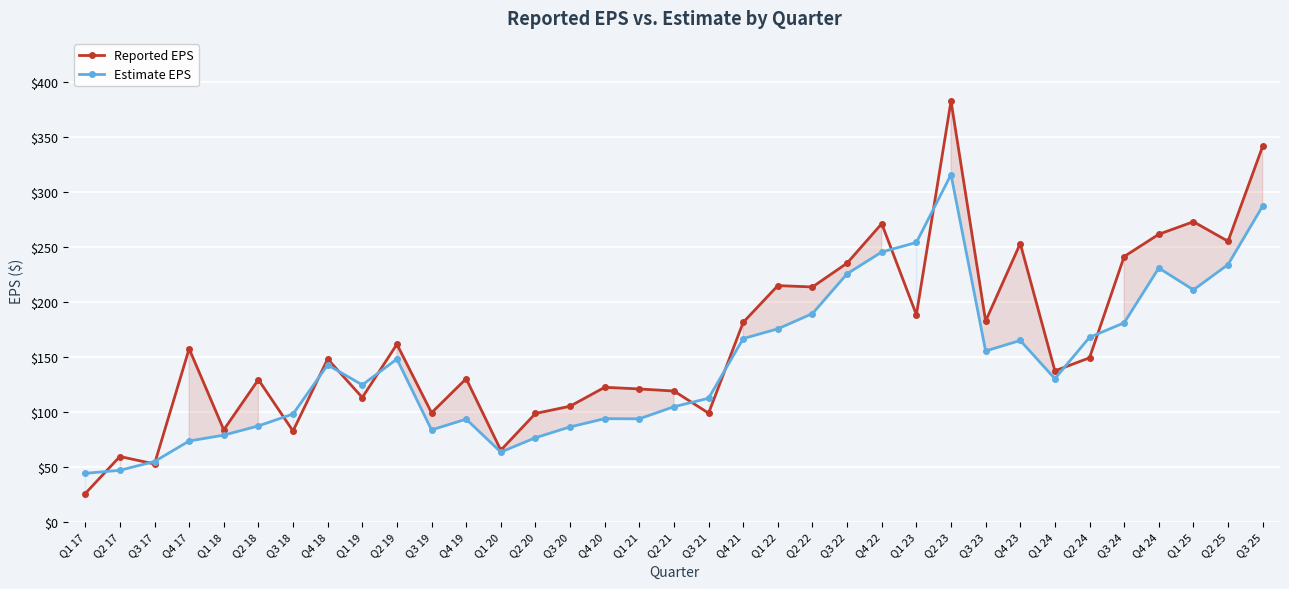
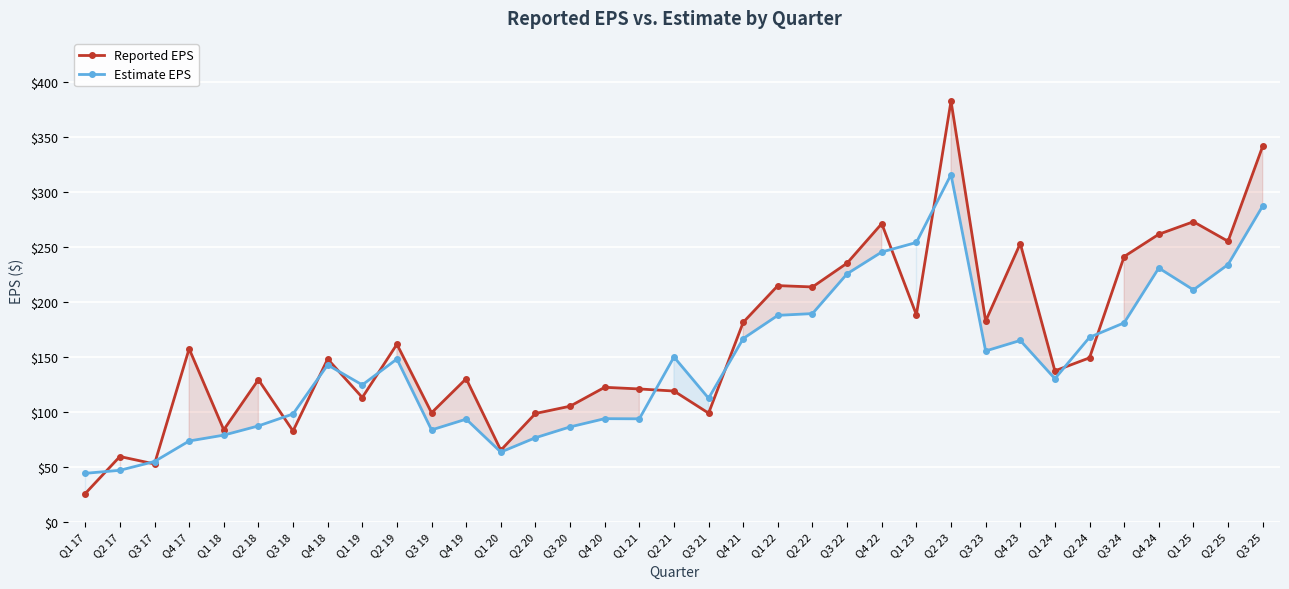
  {
    "Reported EPS": {
      "Q1 17": "$26",
      "Q2 17": "$59",
      "Q4 17": "$158",
      "Q1 18": "$84",
      "Q2 18": "$129",
      "Q3 18": "$83",
      "Q4 18": "$148",
      "Q1 19": "$113",
      "Q2 19": "$162",
      "Q3 19": "$99",
      "Q4 19": "$130",
      "Q2 20": "$99",
      "Q3 20": "$105",
      "Q4 20": "$123",
      "Q1 21": "$121",
      "Q2 21": "$119",
      "Q3 21": "$99",
      "Q4 21": "$182",
      "Q1 22": "$215",
      "Q2 22": "$214",
      "Q3 22": "$236",
      "Q4 22": "$271",
      "Q1 23": "$189",
      "Q2 23": "$383",
      "Q3 23": "$183",
      "Q4 23": "$253",
      "Q1 24": "$137",
      "Q2 24": "$149",
      "Q3 24": "$242",
      "Q4 24": "$262",
      "Q1 25": "$273",
      "Q2 25": "$255",
      "Q3 25": "$342"
    },
    "Estimate EPS": {
      "Q1 17": "$44",
      "Q2 17": "$47",
      "Q4 17": "$74",
      "Q1 18": "$79",
      "Q2 18": "$87",
      "Q3 18": "$98",
      "Q4 18": "$143",
      "Q1 19": "$125",
      "Q2 19": "$148",
      "Q3 19": "$84",
      "Q4 19": "$93",
      "Q2 20": "$77",
      "Q3 20": "$86",
      "Q4 20": "$94",
      "Q1 21": "$94",
-     "Q2 21": "$105",
+     "Q2 21": "$150",
      "Q3 21": "$113",
      "Q4 21": "$167",
-     "Q1 22": "$176",
+     "Q1 22": "$188",
      "Q2 22": "$190",
      "Q3 22": "$226",
      "Q4 22": "$246",
      "Q1 23": "$254",
      "Q2 23": "$316",
      "Q3 23": "$156",
      "Q4 23": "$165",
      "Q1 24": "$130",
      "Q2 24": "$168",
      "Q3 24": "$181",
      "Q4 24": "$231",
      "Q1 25": "$211",
      "Q2 25": "$234",
      "Q3 25": "$287"
    }
  }
